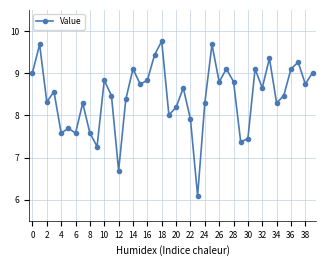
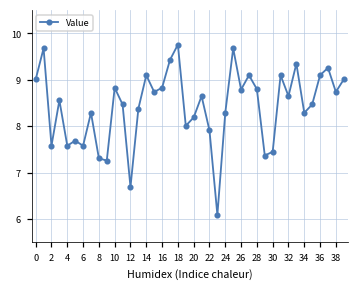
  {
    "0": 9.0,
-   "2": 8.3,
+   "2": 7.6,
    "4": 7.6,
    "6": 7.6,
-   "8": 7.6,
+   "8": 7.3,
    "10": 8.8,
    "12": 6.7,
    "14": 9.1,
    "16": 8.8,
    "18": 9.8,
    "20": 8.2,
    "22": 7.9,
    "24": 8.3,
    "26": 8.8,
    "28": 8.8,
    "30": 7.5,
    "32": 8.7,
    "34": 8.3,
    "36": 9.1,
    "38": 8.7
  }
